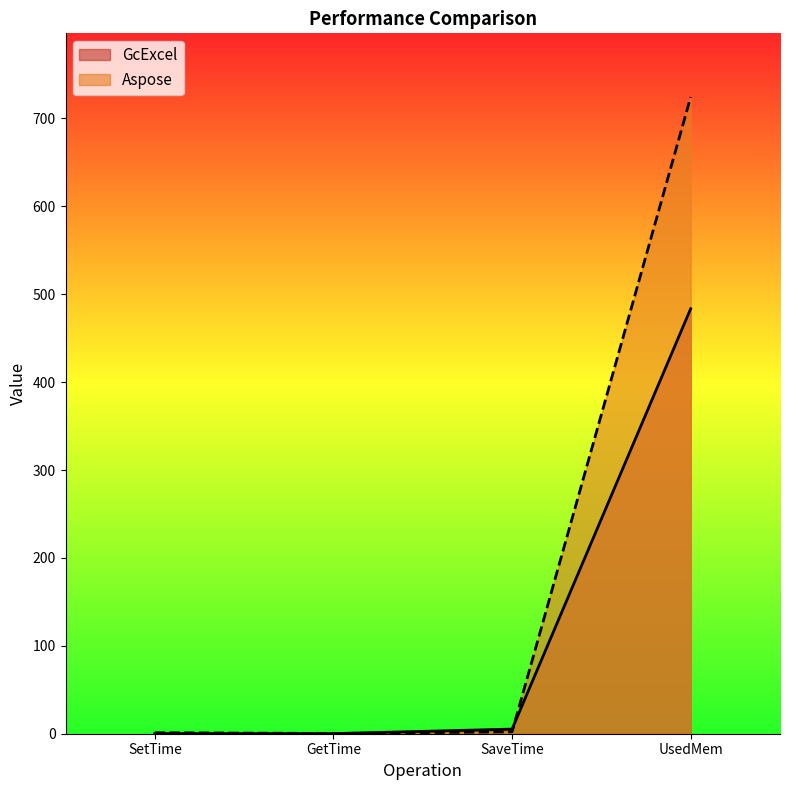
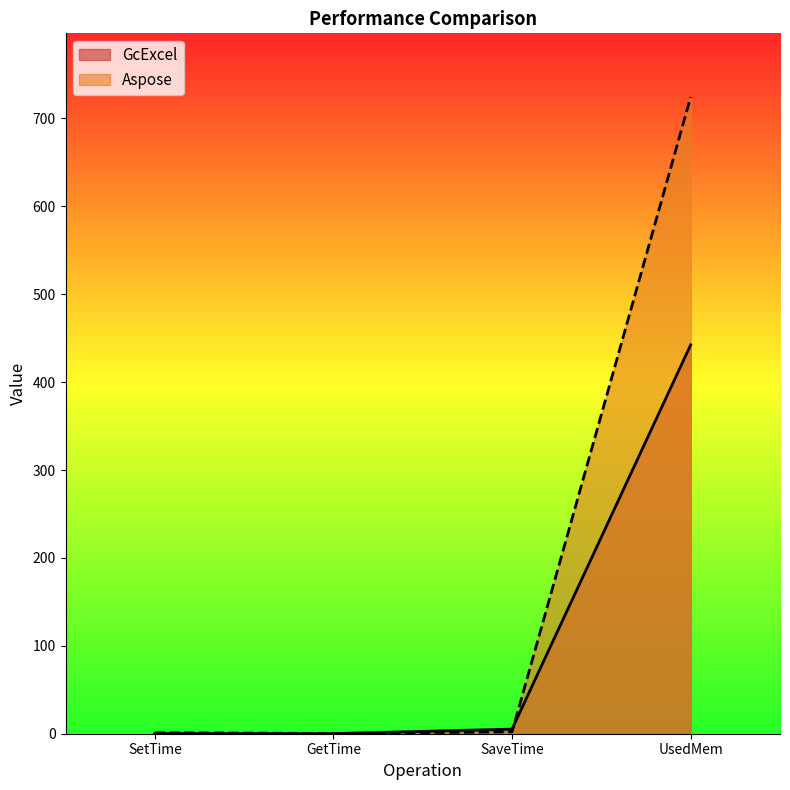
  {
    "GcExcel": {
      "SaveTime": 10,
-     "UsedMem": 480
+     "UsedMem": 440
    },
    "Aspose": {
      "SaveTime": 0,
      "UsedMem": 720
    }
  }
